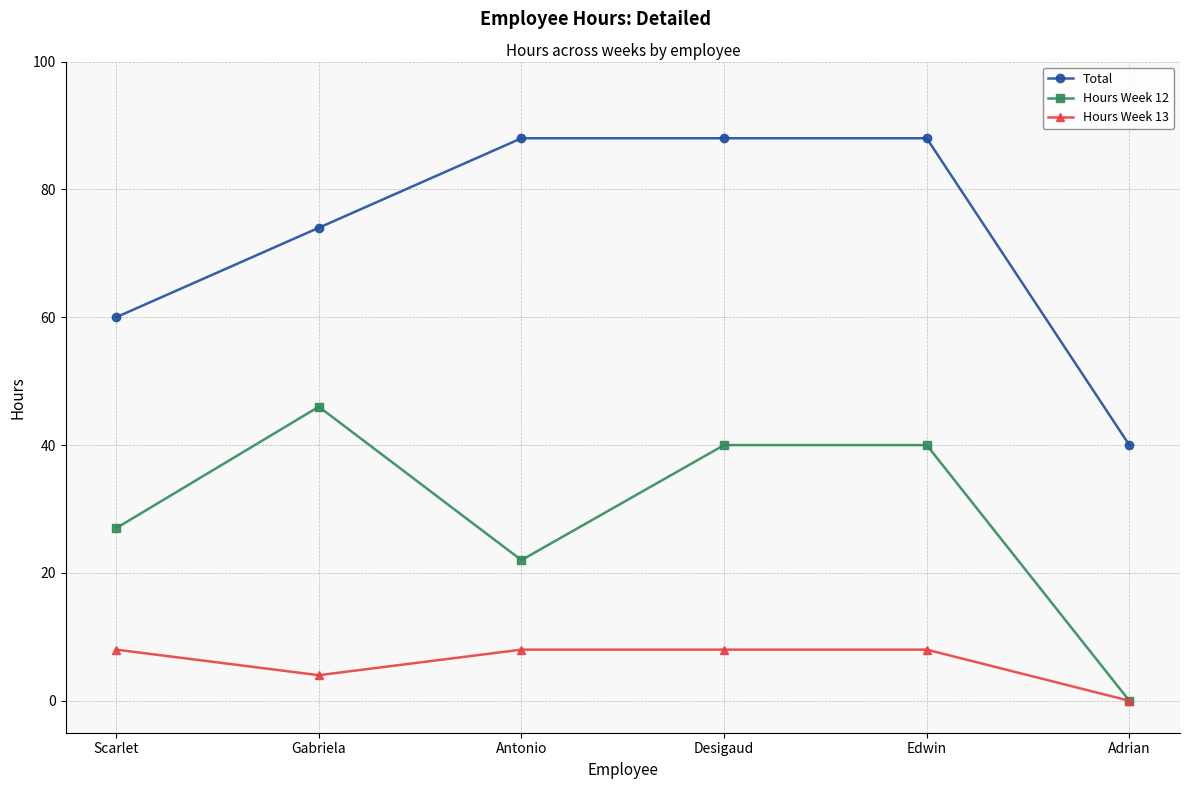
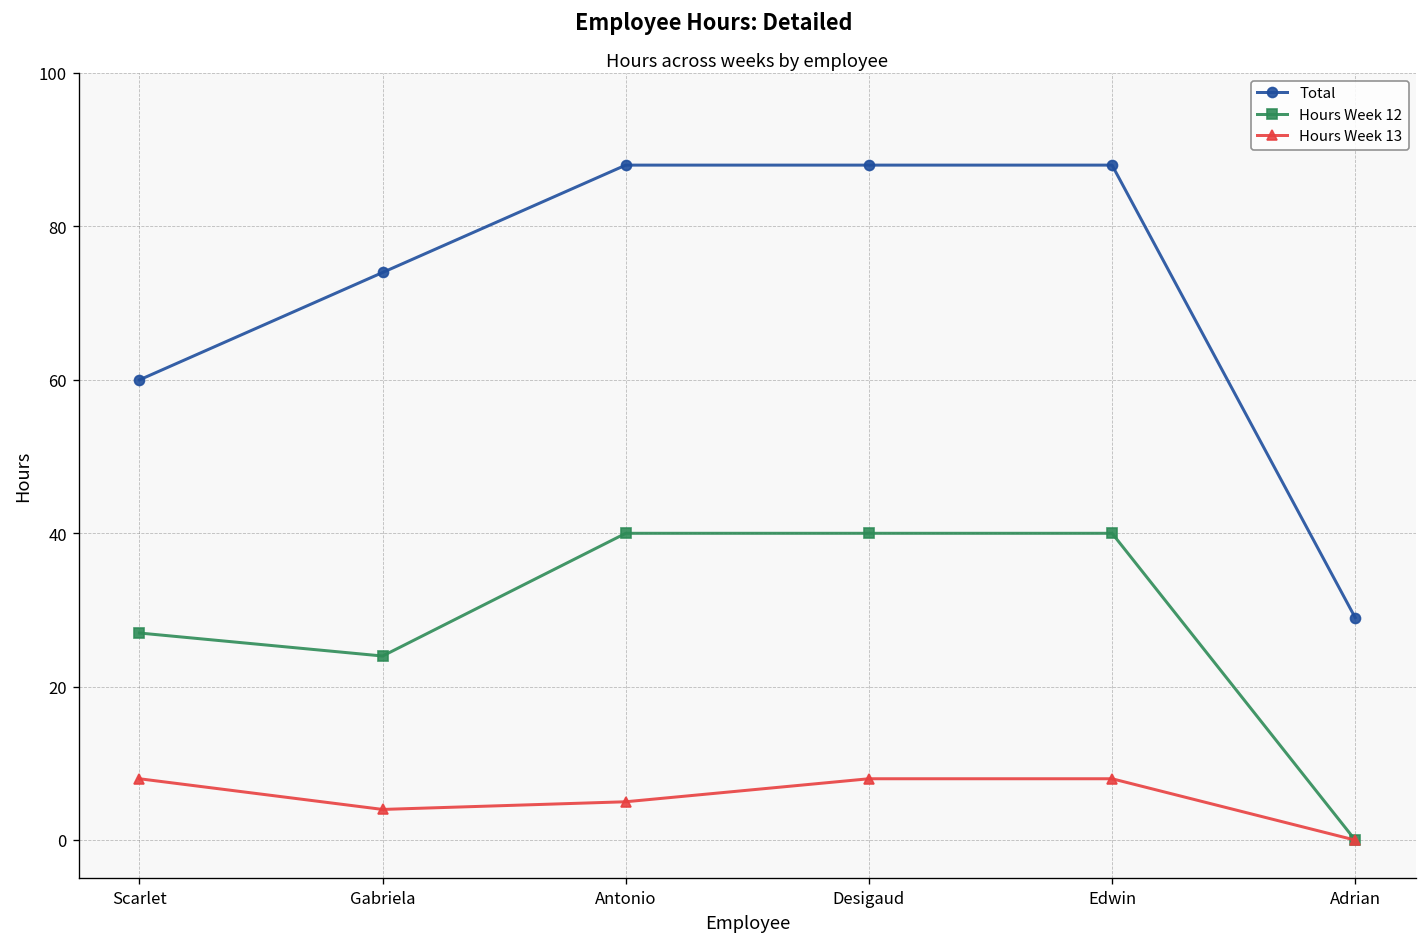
  {
    "Total": {
      "Scarlet": 60,
      "Gabriela": 74,
      "Antonio": 88,
      "Desigaud": 88,
      "Edwin": 88,
-     "Adrian": 40
+     "Adrian": 29
    },
    "Hours Week 12": {
      "Scarlet": 27,
-     "Gabriela": 46,
-     "Antonio": 22,
+     "Gabriela": 24,
+     "Antonio": 40,
      "Desigaud": 40,
      "Edwin": 40
    },
    "Hours Week 13": {
      "Scarlet": 8,
      "Gabriela": 4,
-     "Antonio": 8,
+     "Antonio": 5,
      "Desigaud": 8,
      "Edwin": 8
    }
  }
